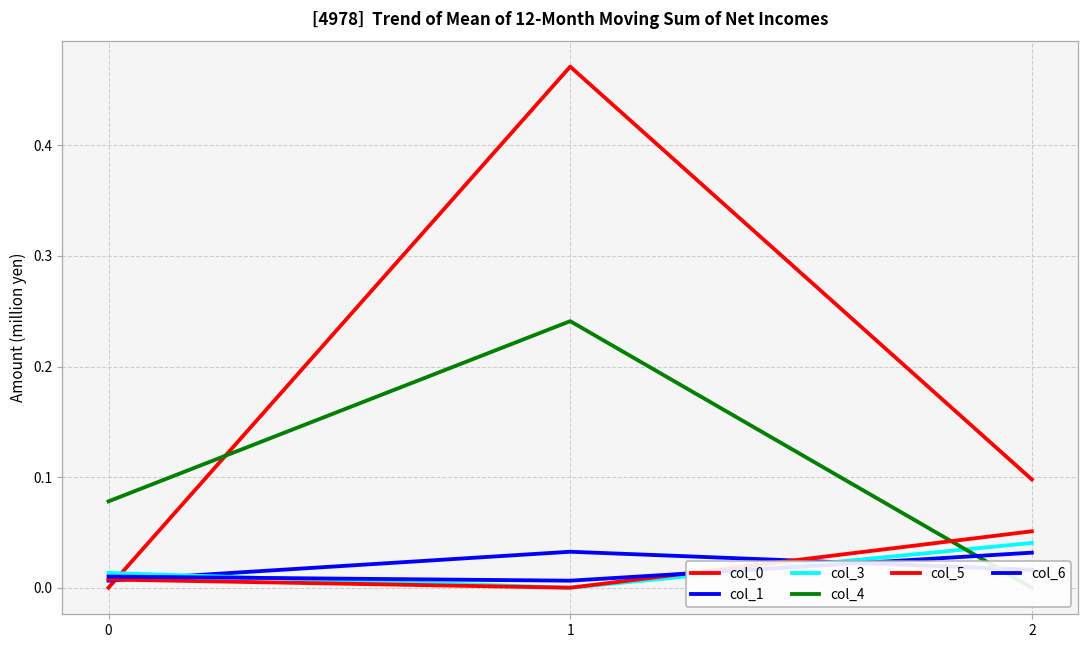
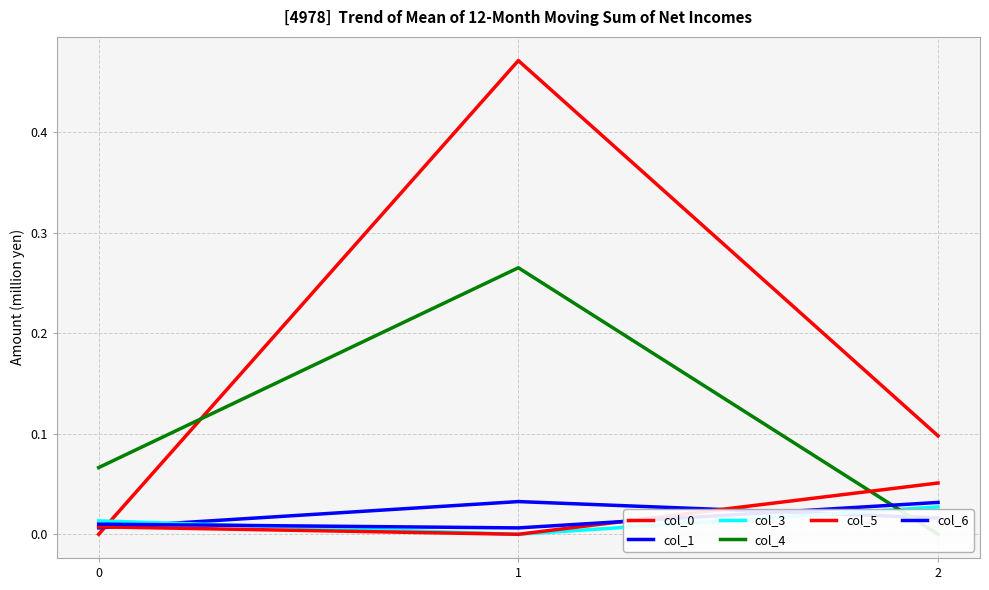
  {
    "col_3": {
      "0": 0.013,
-     "2": 0.040
+     "2": 0.027
    },
    "col_4": {
-     "0": 0.078,
-     "1": 0.241
+     "0": 0.066,
+     "1": 0.265
    }
  }
